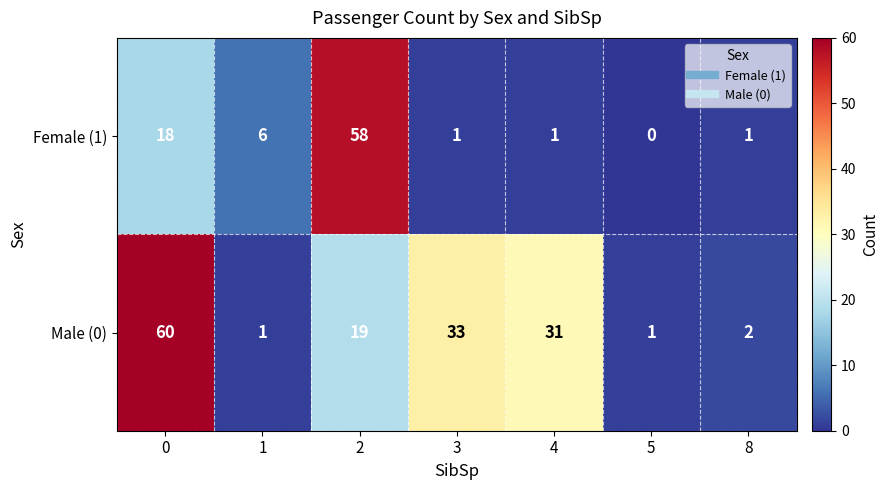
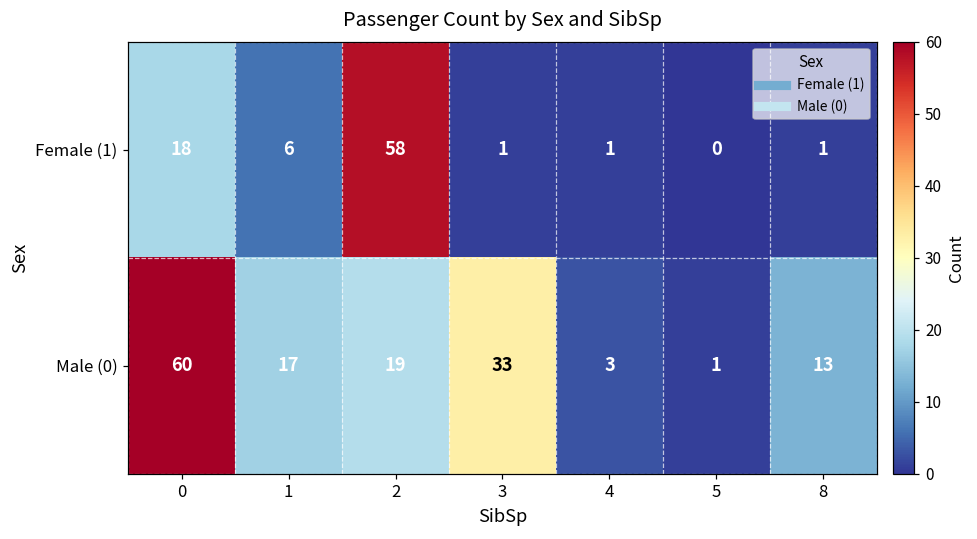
  {
    "Female (1)": {
      "0": 18,
      "1": 6,
      "2": 58,
      "3": 1,
      "4": 1,
      "5": 0,
      "8": 1
    },
    "Male (0)": {
      "0": 60,
-     "1": 1,
+     "1": 17,
      "2": 19,
      "3": 33,
-     "4": 31,
+     "4": 3,
      "5": 1,
-     "8": 2
+     "8": 13
    }
  }
